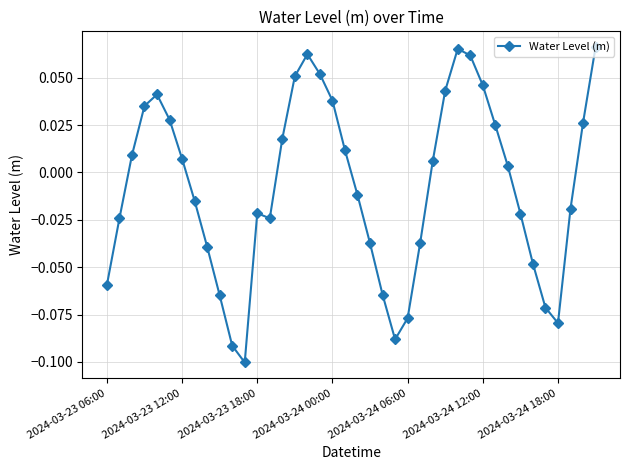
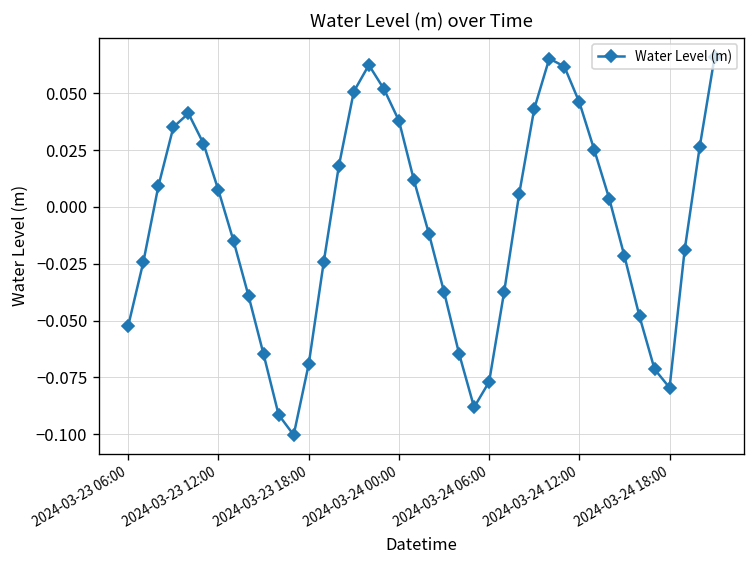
  {
-   "2024-03-23 06:00": -0.059,
+   "2024-03-23 06:00": -0.052,
    "2024-03-23 12:00": 0.007,
-   "2024-03-23 18:00": -0.022,
+   "2024-03-23 18:00": -0.069,
    "2024-03-24 00:00": 0.038,
    "2024-03-24 06:00": -0.077,
    "2024-03-24 12:00": 0.046,
    "2024-03-24 18:00": -0.080
  }
